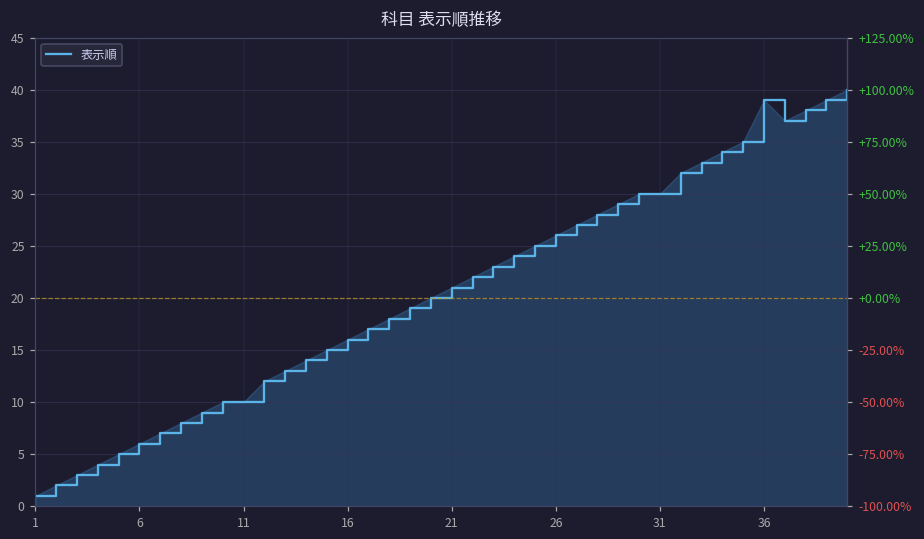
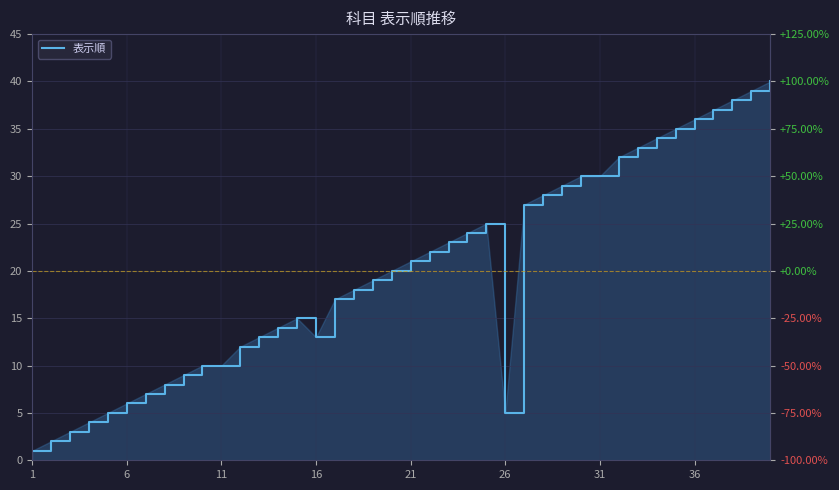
  {
    "1": 1,
    "6": 6,
    "11": 10,
-   "16": 16,
+   "16": 13,
    "21": 21,
-   "26": 26,
+   "26": 5,
    "31": 30,
-   "36": 39
+   "36": 36
  }
